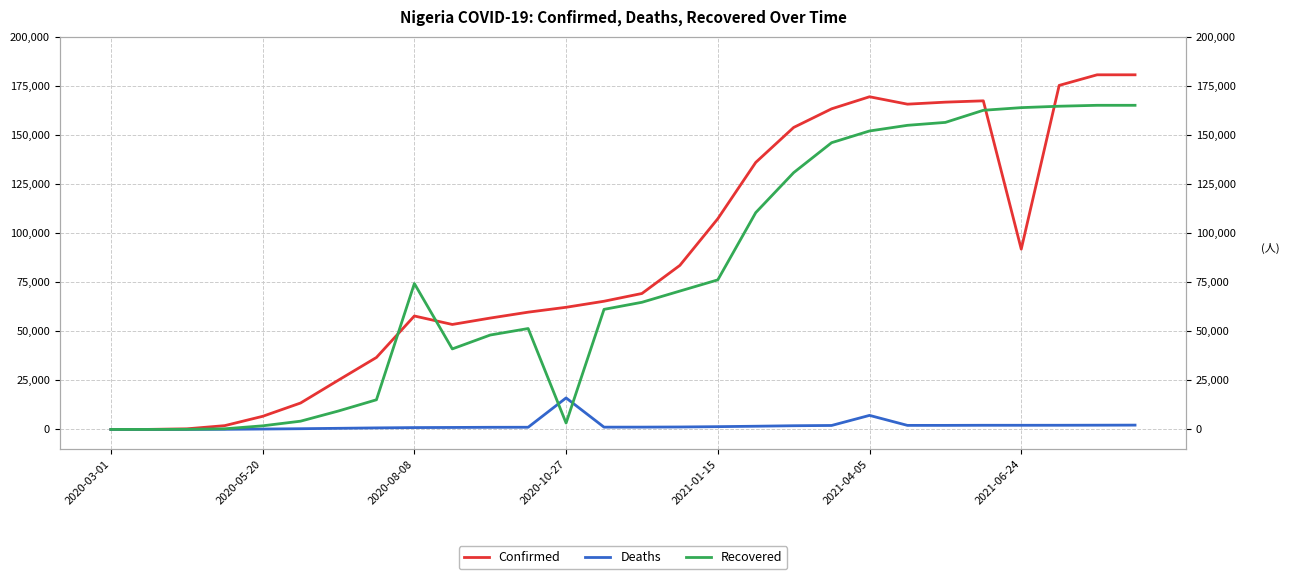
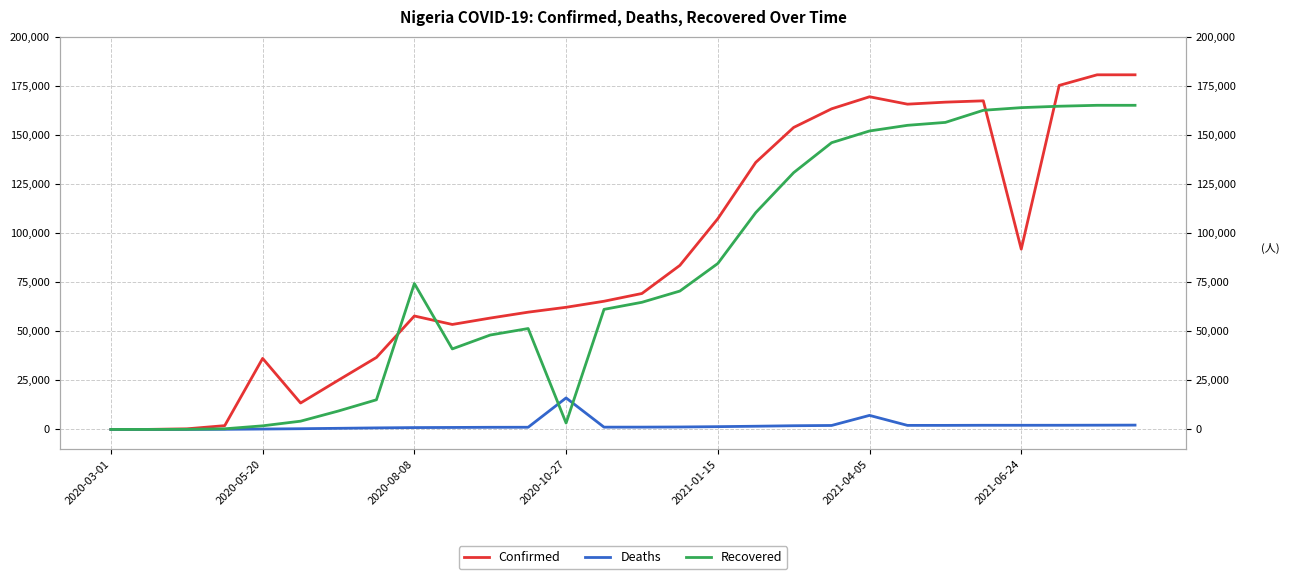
  {
    "Confirmed": {
-     "2020-05-20": "7,000",
+     "2020-05-20": "36,000",
      "2020-08-08": "58,000",
      "2020-10-27": "62,000",
      "2021-01-15": "107,000",
      "2021-04-05": "169,000",
      "2021-06-24": "92,000"
    },
    "Deaths": {
      "2020-05-20": "0",
      "2020-08-08": "1,000",
      "2020-10-27": "16,000",
      "2021-01-15": "1,000",
      "2021-04-05": "7,000",
      "2021-06-24": "2,000"
    },
    "Recovered": {
      "2020-05-20": "2,000",
      "2020-08-08": "74,000",
      "2020-10-27": "3,000",
-     "2021-01-15": "76,000",
+     "2021-01-15": "85,000",
      "2021-04-05": "152,000",
      "2021-06-24": "164,000"
    }
  }
